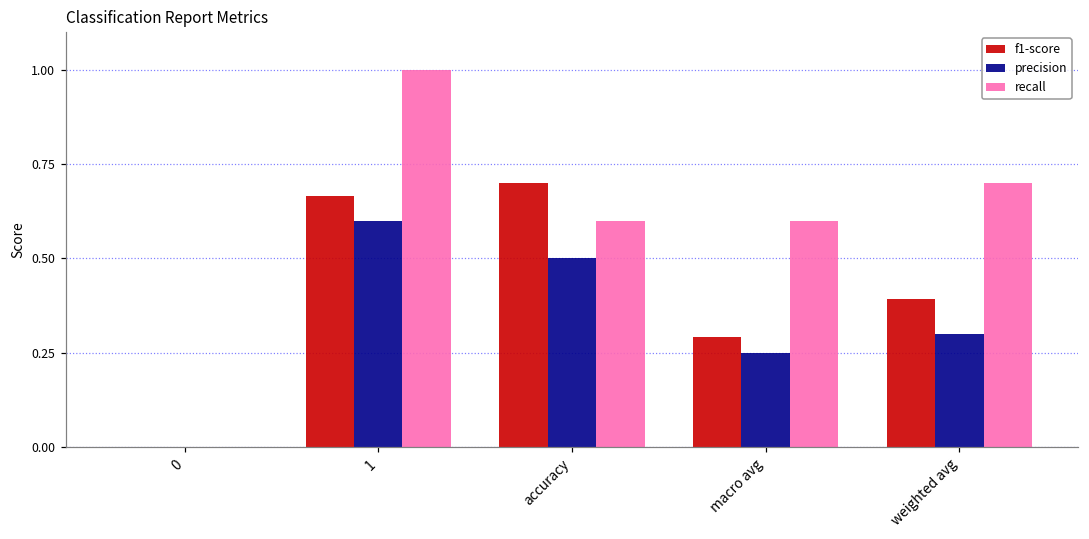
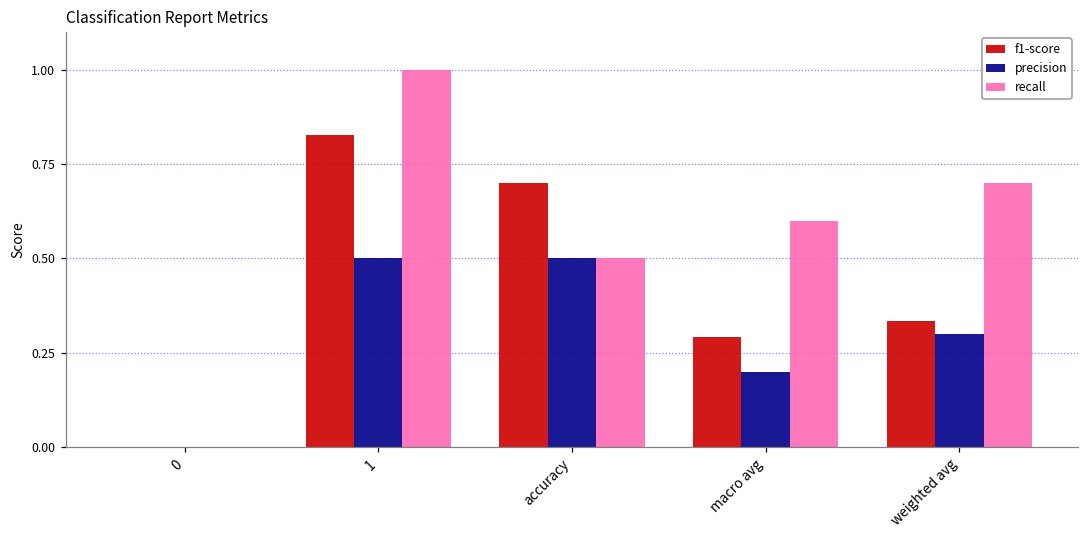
  {
    "f1-score": {
      "0": 0.00,
-     "1": 0.67,
+     "1": 0.83,
      "accuracy": 0.70,
      "macro avg": 0.29,
-     "weighted avg": 0.39
+     "weighted avg": 0.33
    },
    "precision": {
      "0": 0.00,
-     "1": 0.6,
+     "1": 0.5,
      "accuracy": 0.50,
-     "macro avg": 0.25,
+     "macro avg": 0.20,
      "weighted avg": 0.30
    },
    "recall": {
      "0": 0.0,
      "1": 1.0,
-     "accuracy": 0.6,
+     "accuracy": 0.5,
      "macro avg": 0.6,
      "weighted avg": 0.7
    }
  }
